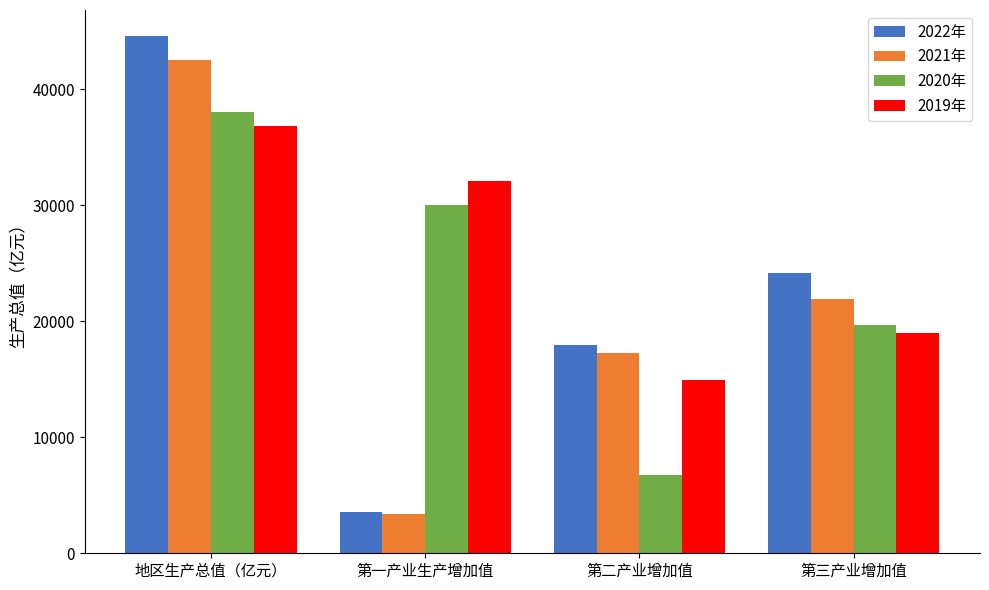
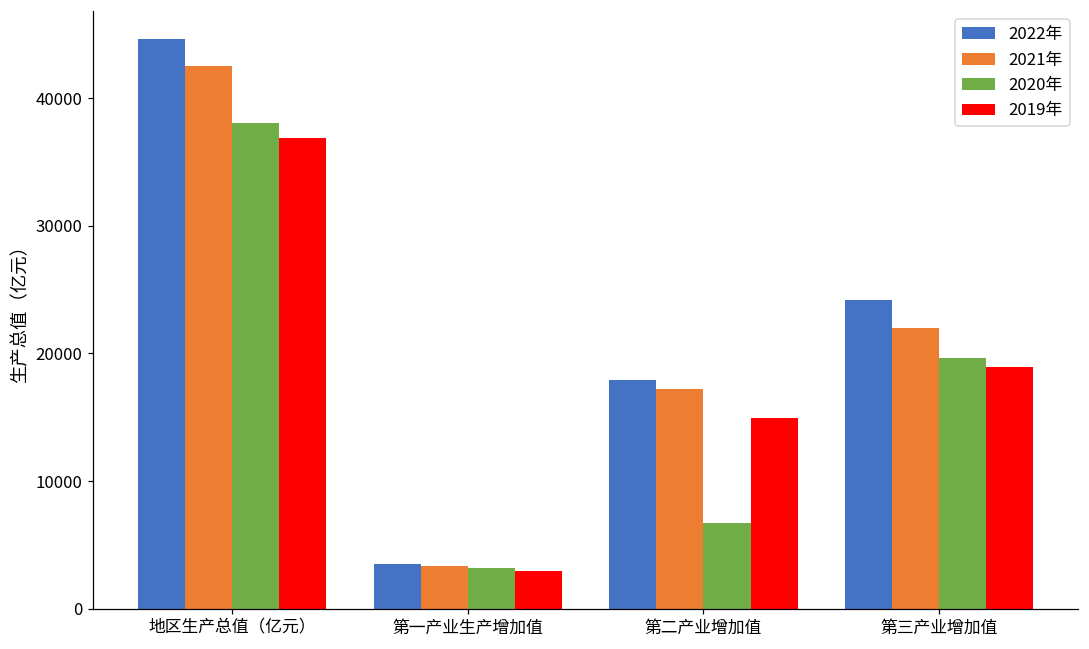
  {
    "2022年": {
      "地区生产总值（亿元）": 44600,
      "第一产业生产增加值": 3500,
      "第二产业增加值": 17900,
      "第三产业增加值": 24200
    },
    "2021年": {
      "地区生产总值（亿元）": 42600,
      "第一产业生产增加值": 3400,
      "第二产业增加值": 17200,
      "第三产业增加值": 22000
    },
    "2020年": {
      "地区生产总值（亿元）": 38100,
-     "第一产业生产增加值": 30000,
+     "第一产业生产增加值": 3200,
      "第二产业增加值": 6700,
      "第三产业增加值": 19700
    },
    "2019年": {
      "地区生产总值（亿元）": 36800,
-     "第一产业生产增加值": 32100,
+     "第一产业生产增加值": 2900,
      "第二产业增加值": 15000,
      "第三产业增加值": 19000
    }
  }
